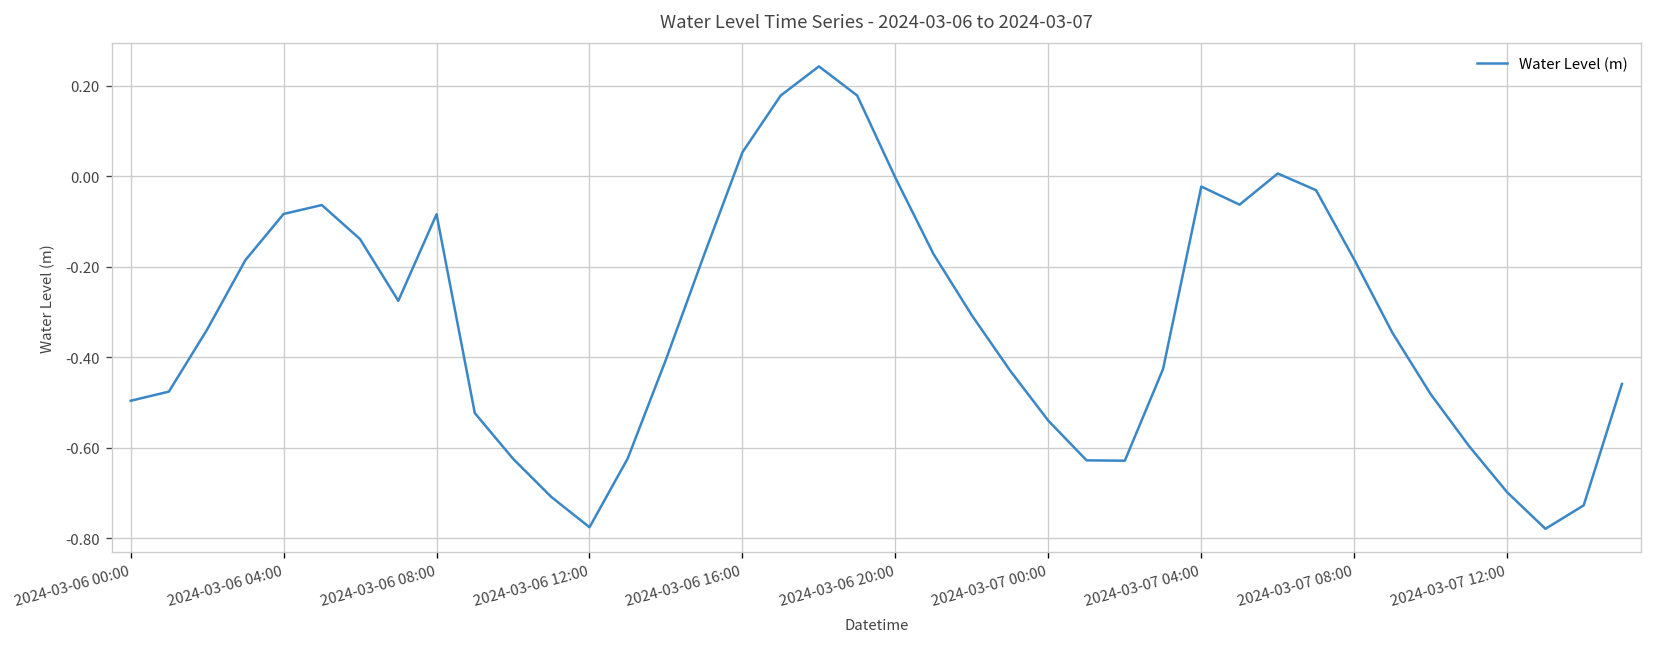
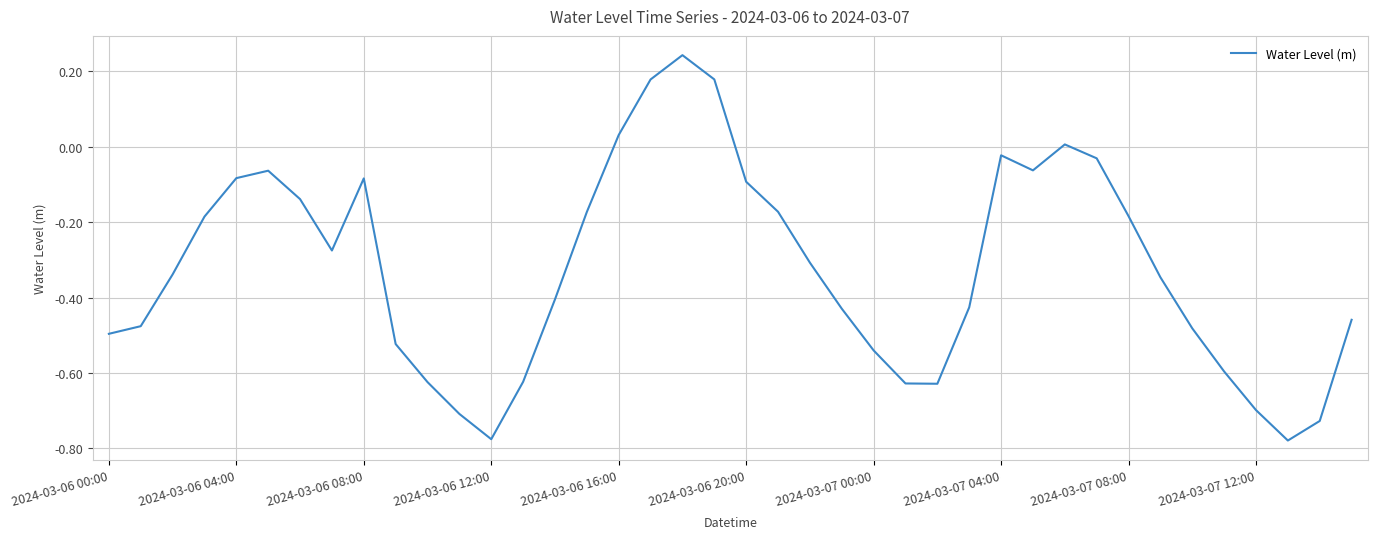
  {
    "2024-03-06 00:00": -0.50,
    "2024-03-06 04:00": -0.08,
    "2024-03-06 08:00": -0.08,
    "2024-03-06 12:00": -0.78,
-   "2024-03-06 16:00": 0.05,
-   "2024-03-06 20:00": 0.00,
+   "2024-03-06 16:00": 0.03,
+   "2024-03-06 20:00": -0.09,
    "2024-03-07 00:00": -0.54,
    "2024-03-07 04:00": -0.02,
    "2024-03-07 08:00": -0.18,
    "2024-03-07 12:00": -0.70
  }
